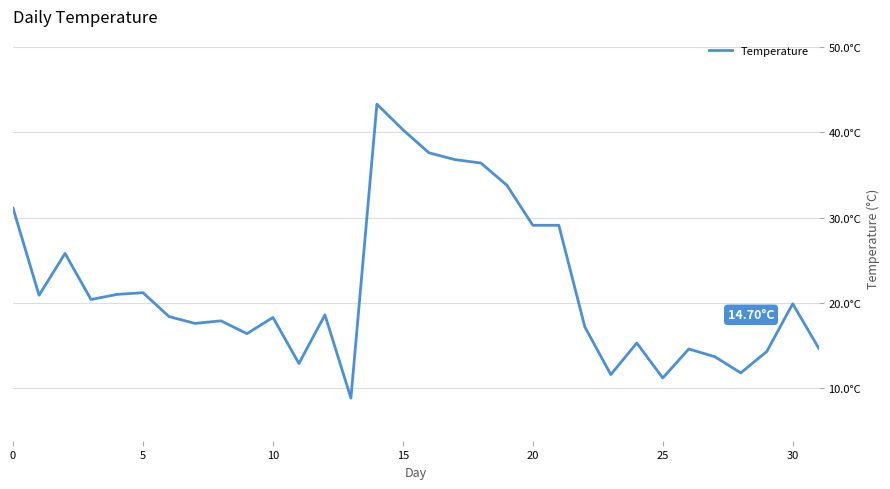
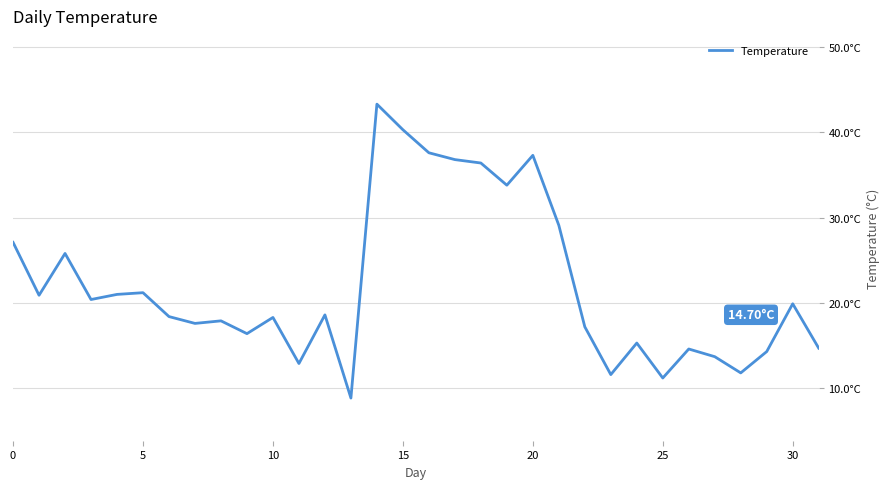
  {
-   "0": "31°C",
+   "0": "27°C",
    "5": "21°C",
    "10": "18°C",
    "15": "40°C",
-   "20": "29°C",
+   "20": "37°C",
    "25": "11°C"
  }
